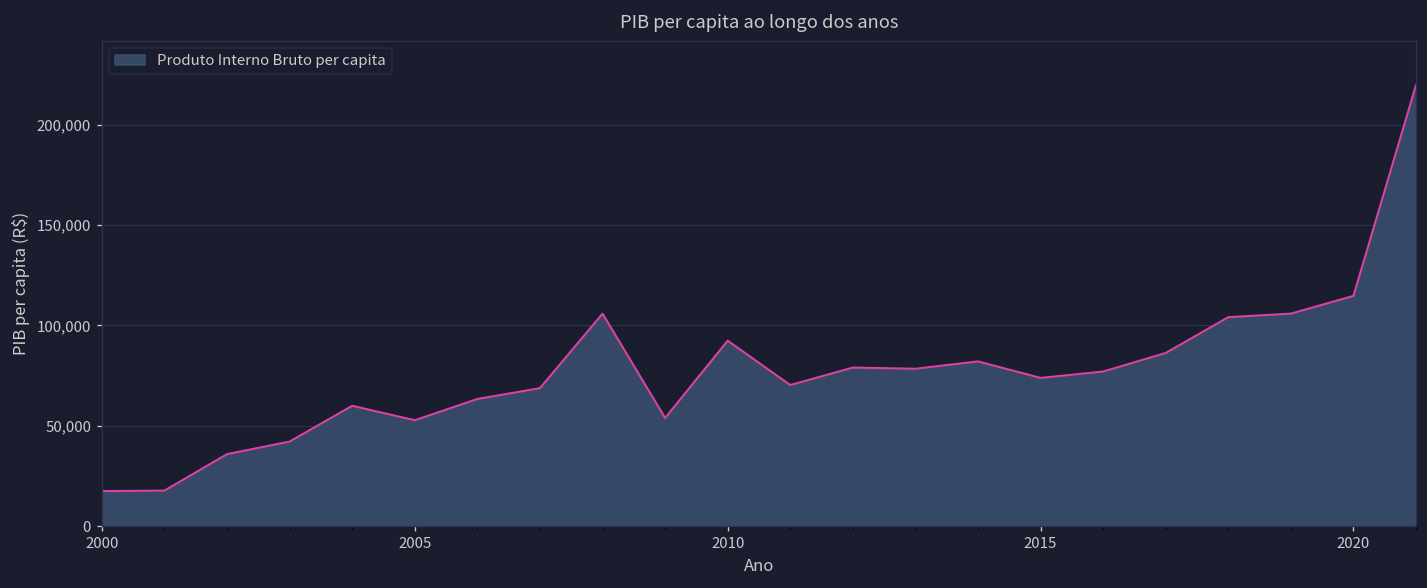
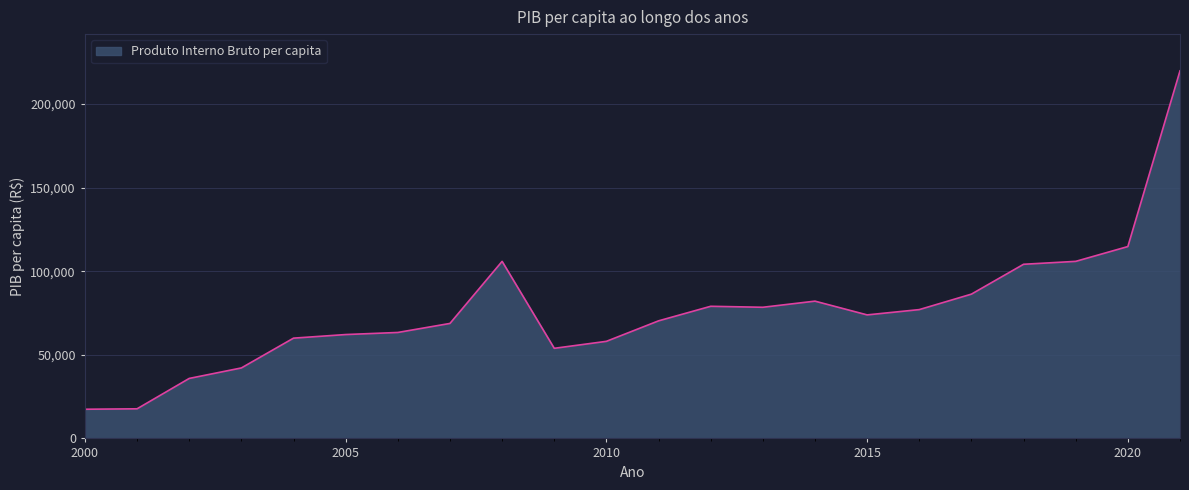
  {
    "2000": "17,000",
-   "2005": "53,000",
-   "2010": "92,000",
+   "2005": "62,000",
+   "2010": "58,000",
    "2015": "74,000",
    "2020": "115,000"
  }
